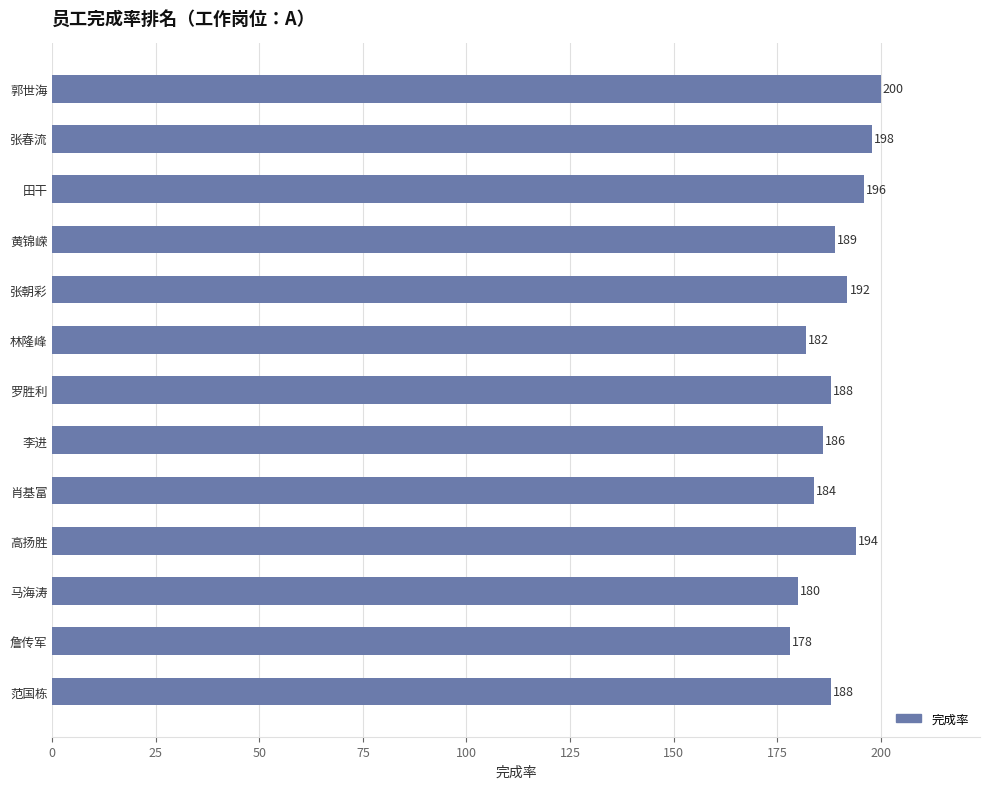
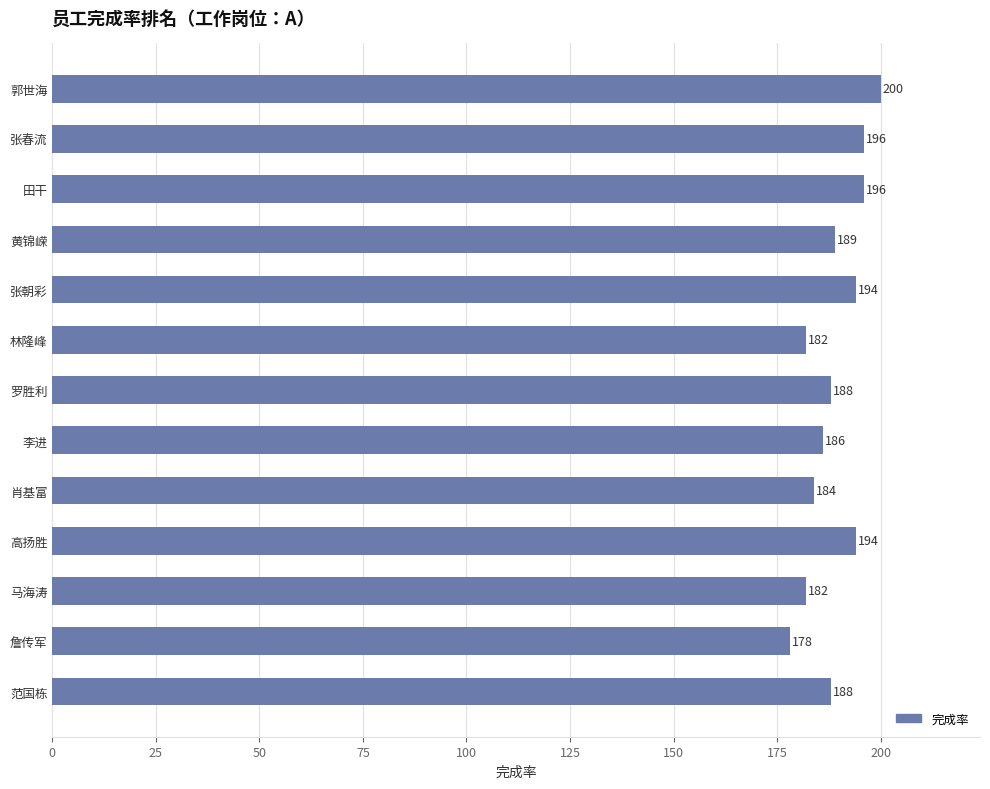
  {
    "郭世海": 200,
-   "张春流": 198,
+   "张春流": 196,
    "田干": 196,
    "黄锦嵘": 189,
-   "张朝彩": 192,
+   "张朝彩": 194,
    "林隆峰": 182,
    "罗胜利": 188,
    "李进": 186,
    "肖基富": 184,
    "高扬胜": 194,
-   "马海涛": 180,
+   "马海涛": 182,
    "詹传军": 178,
    "范国栋": 188
  }
